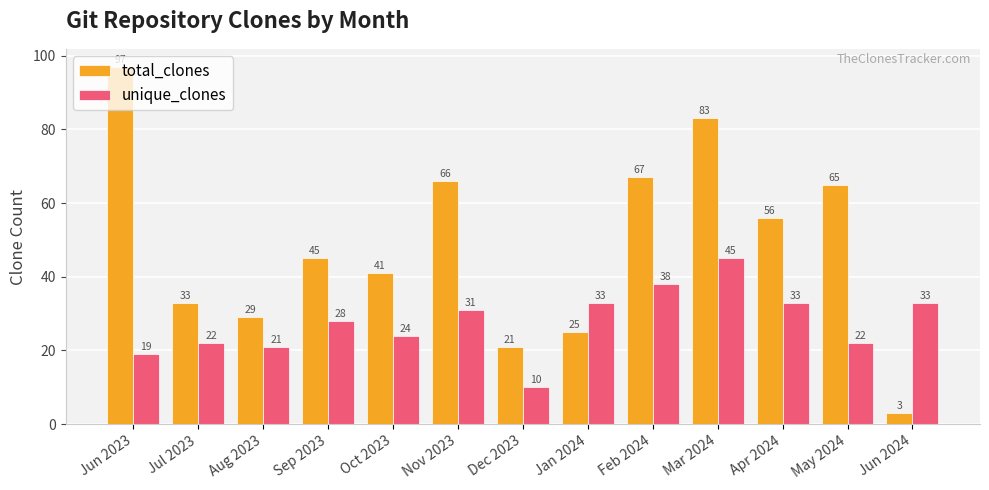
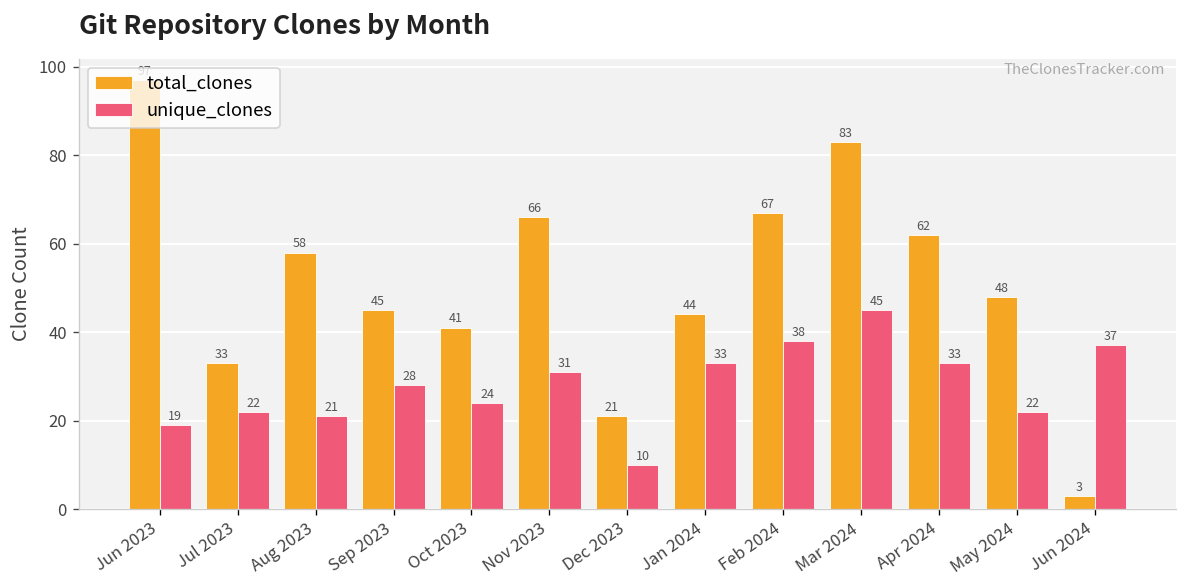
  {
    "total_clones": {
      "Jul 2023": 33,
-     "Aug 2023": 29,
+     "Aug 2023": 58,
      "Sep 2023": 45,
      "Oct 2023": 41,
      "Nov 2023": 66,
      "Dec 2023": 21,
-     "Jan 2024": 25,
+     "Jan 2024": 44,
      "Feb 2024": 67,
      "Mar 2024": 83,
-     "Apr 2024": 56,
-     "May 2024": 65,
+     "Apr 2024": 62,
+     "May 2024": 48,
      "Jun 2024": 3
    },
    "unique_clones": {
      "Jun 2023": 19,
      "Jul 2023": 22,
      "Aug 2023": 21,
      "Sep 2023": 28,
      "Oct 2023": 24,
      "Nov 2023": 31,
      "Dec 2023": 10,
      "Jan 2024": 33,
      "Feb 2024": 38,
      "Mar 2024": 45,
      "Apr 2024": 33,
      "May 2024": 22,
-     "Jun 2024": 33
+     "Jun 2024": 37
    }
  }
